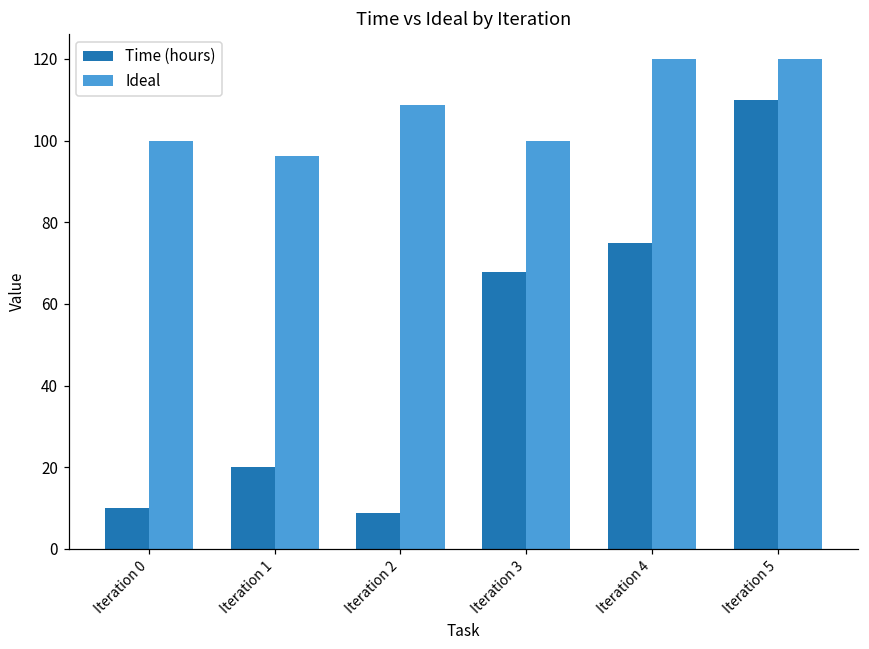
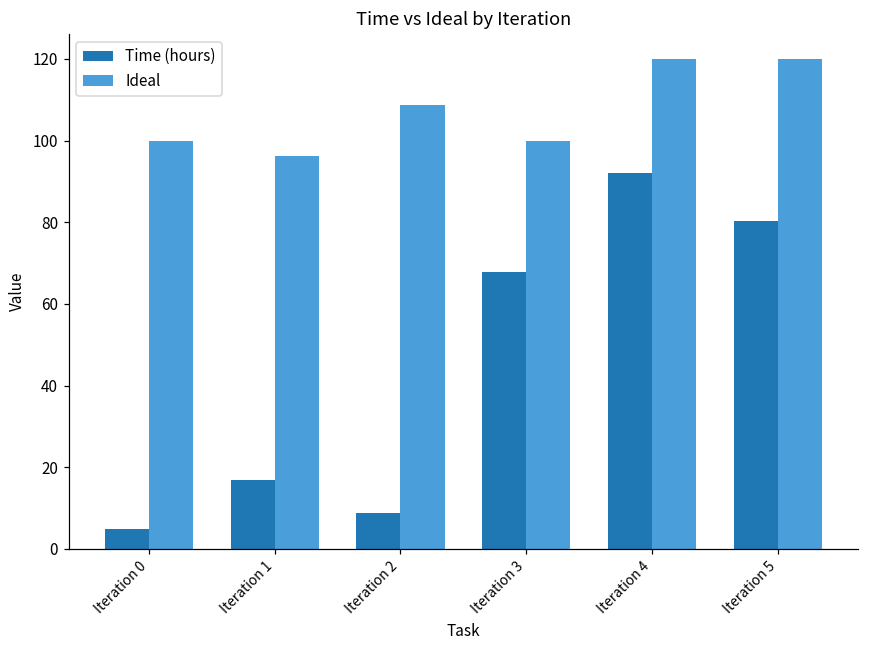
  {
    "Time (hours)": {
-     "Iteration 0": 10,
-     "Iteration 1": 20,
+     "Iteration 0": 5,
+     "Iteration 1": 17,
      "Iteration 2": 9,
      "Iteration 3": 68,
-     "Iteration 4": 75,
-     "Iteration 5": 110
+     "Iteration 4": 92,
+     "Iteration 5": 80
    },
    "Ideal": {
      "Iteration 0": 100,
      "Iteration 1": 96,
      "Iteration 2": 109,
      "Iteration 3": 100,
      "Iteration 4": 120,
      "Iteration 5": 120
    }
  }
